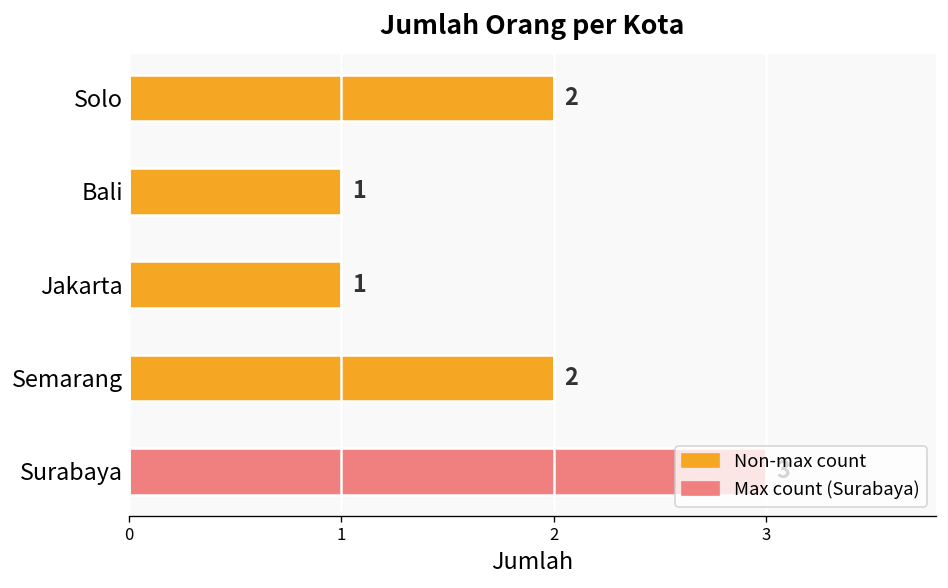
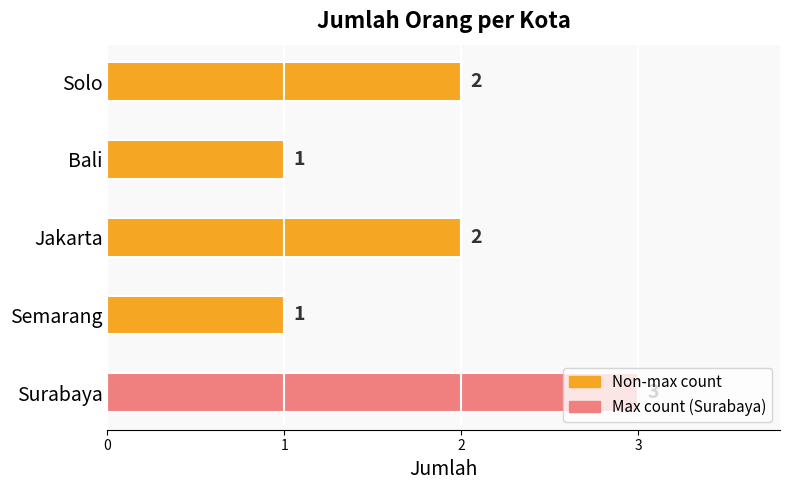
  {
    "Solo": 2,
    "Bali": 1,
-   "Jakarta": 1,
-   "Semarang": 2
+   "Jakarta": 2,
+   "Semarang": 1
  }
